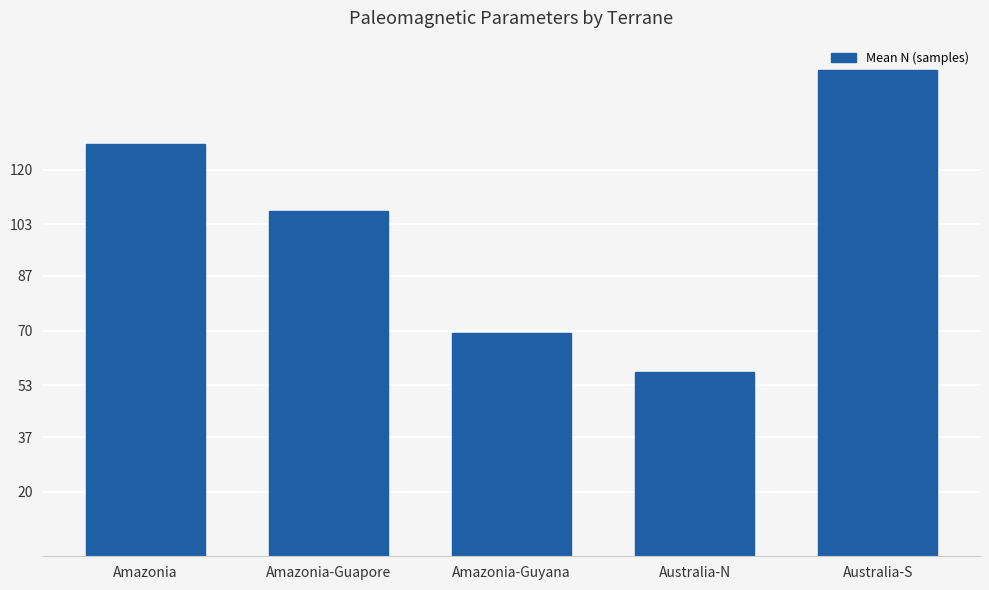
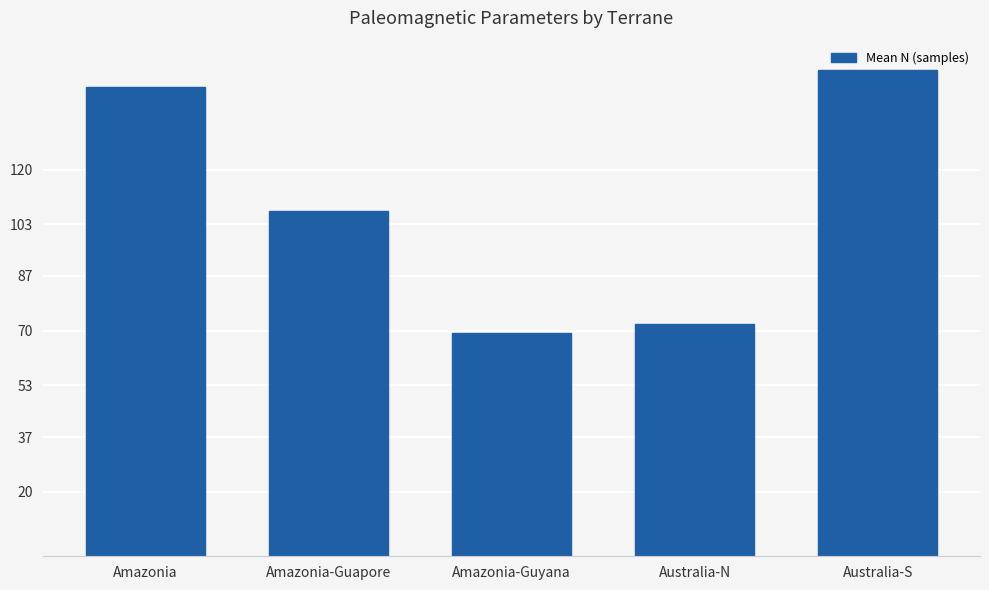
  {
-   "Amazonia": 128,
+   "Amazonia": 146,
    "Amazonia-Guapore": 107,
    "Amazonia-Guyana": 69,
-   "Australia-N": 57,
+   "Australia-N": 72,
    "Australia-S": 151
  }
